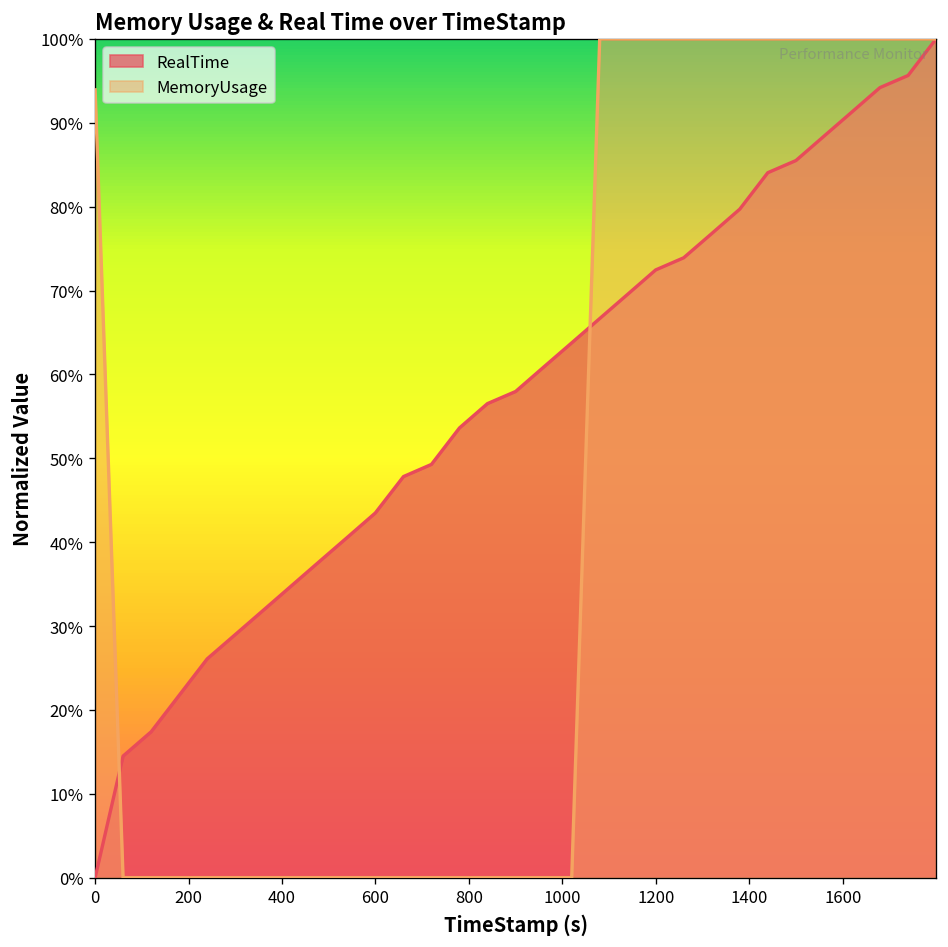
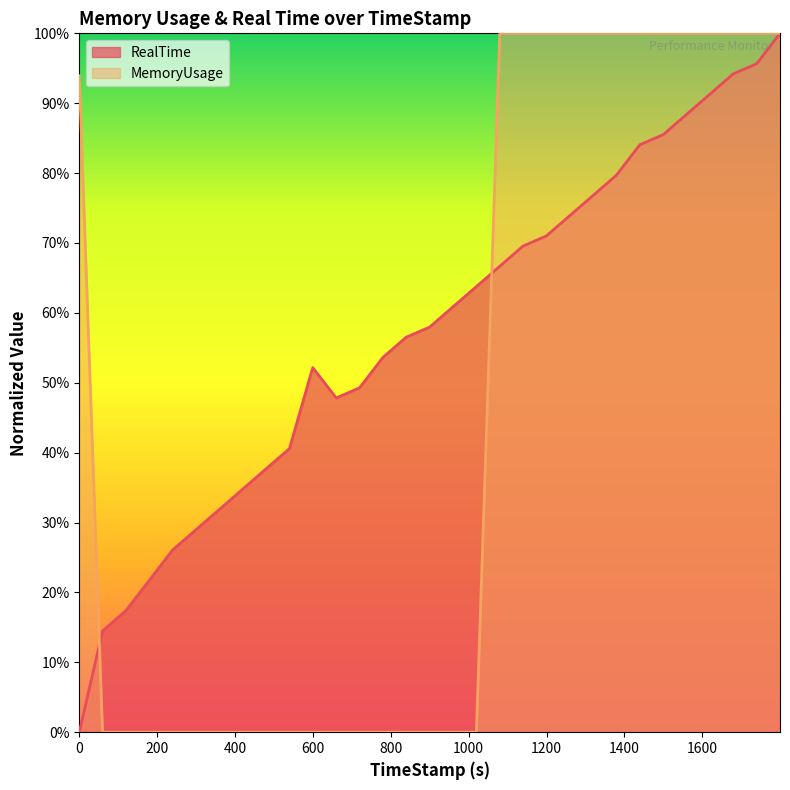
  {
    "RealTime": {
      "0": "0%",
-     "600": "43%",
-     "1200": "72%"
+     "600": "52%",
+     "1200": "71%"
    },
    "MemoryUsage": {
      "0": "94%",
      "600": "0%",
      "1200": "100%"
    }
  }
